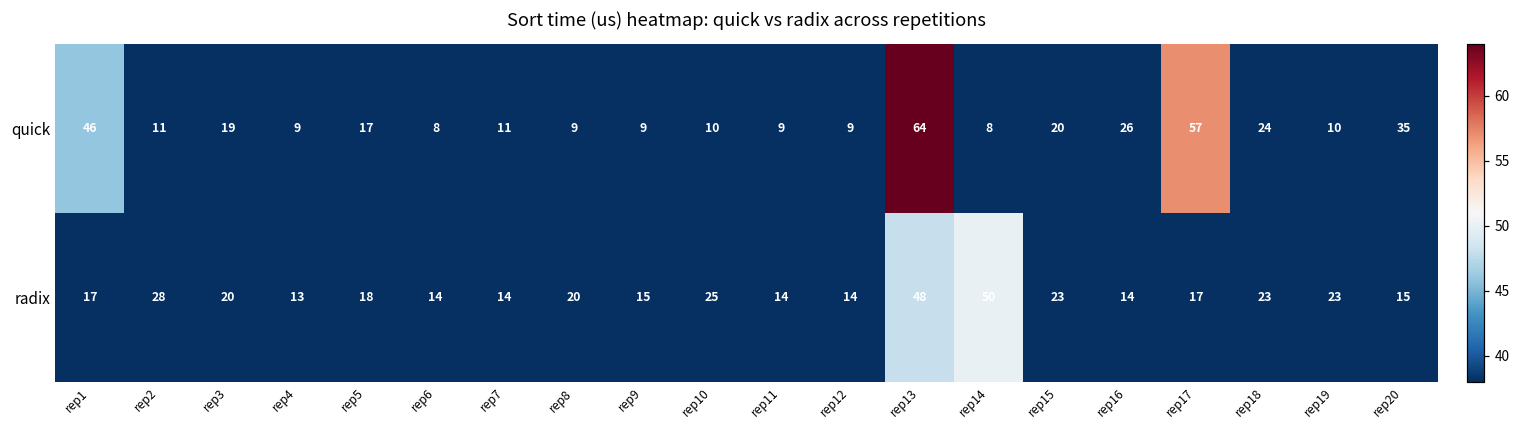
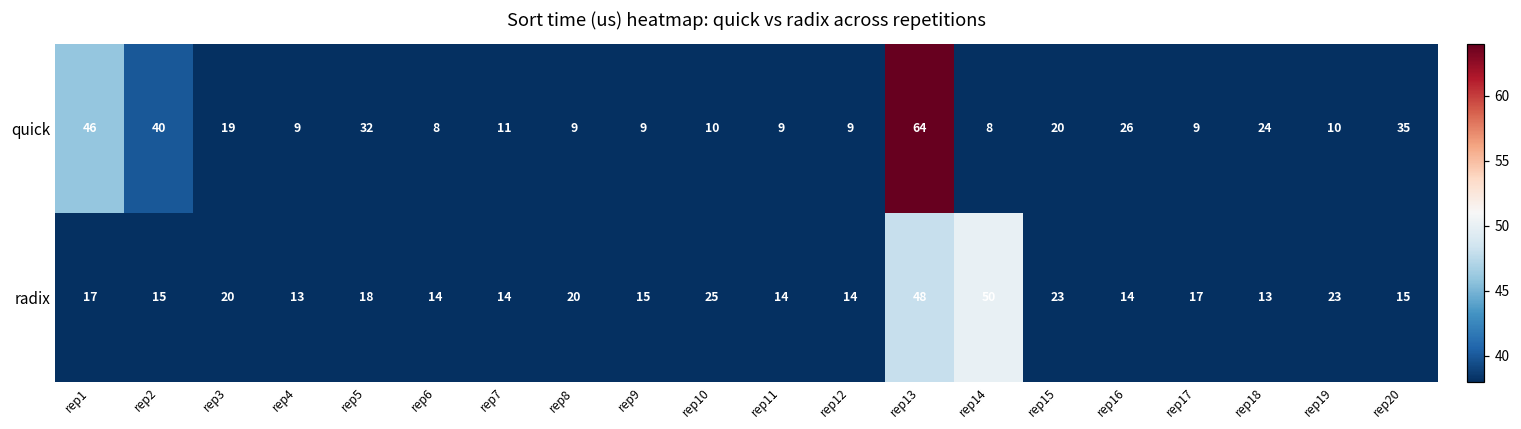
  {
    "quick": {
      "rep1": 46,
-     "rep2": 11,
+     "rep2": 40,
      "rep3": 19,
      "rep4": 9,
-     "rep5": 17,
+     "rep5": 32,
      "rep6": 8,
      "rep7": 11,
      "rep8": 9,
      "rep9": 9,
      "rep10": 10,
      "rep11": 9,
      "rep12": 9,
      "rep13": 64,
      "rep14": 8,
      "rep15": 20,
      "rep16": 26,
-     "rep17": 57,
+     "rep17": 9,
      "rep18": 24,
      "rep19": 10,
      "rep20": 35
    },
    "radix": {
      "rep1": 17,
-     "rep2": 28,
+     "rep2": 15,
      "rep3": 20,
      "rep4": 13,
      "rep5": 18,
      "rep6": 14,
      "rep7": 14,
      "rep8": 20,
      "rep9": 15,
      "rep10": 25,
      "rep11": 14,
      "rep12": 14,
      "rep13": 48,
      "rep15": 23,
      "rep16": 14,
      "rep17": 17,
-     "rep18": 23,
+     "rep18": 13,
      "rep19": 23,
      "rep20": 15
    }
  }
